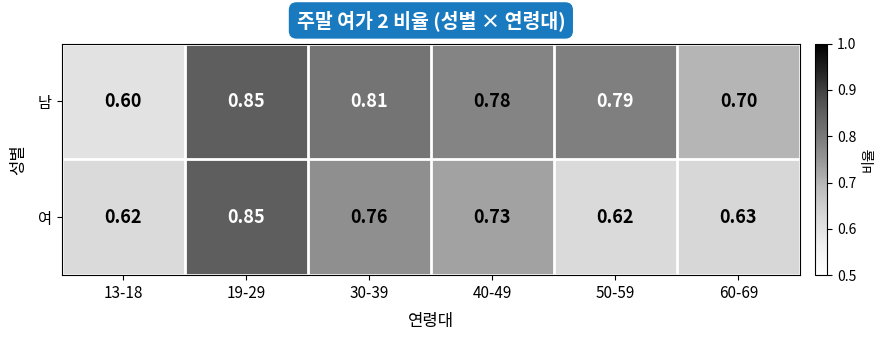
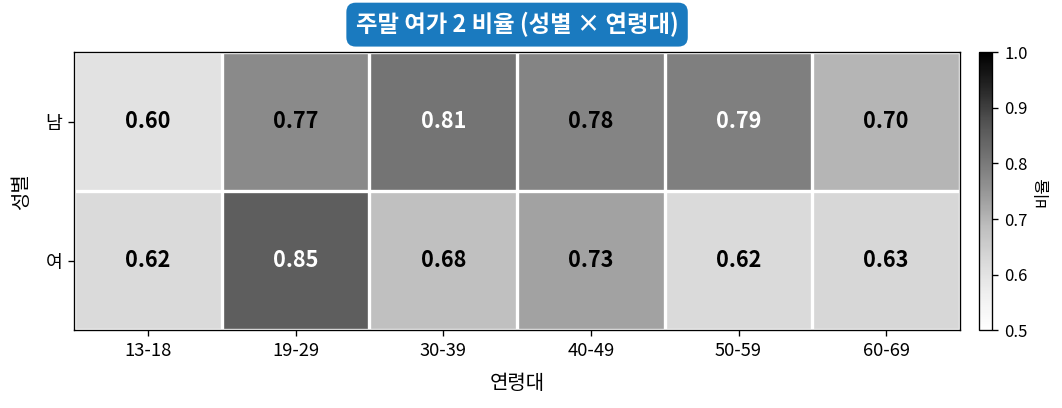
  {
    "남": {
      "13-18": 0.60,
-     "19-29": 0.85,
+     "19-29": 0.77,
      "30-39": 0.81,
      "40-49": 0.78,
      "50-59": 0.79,
      "60-69": 0.70
    },
    "여": {
      "13-18": 0.62,
      "19-29": 0.85,
-     "30-39": 0.76,
+     "30-39": 0.68,
      "40-49": 0.73,
      "50-59": 0.62,
      "60-69": 0.63
    }
  }
